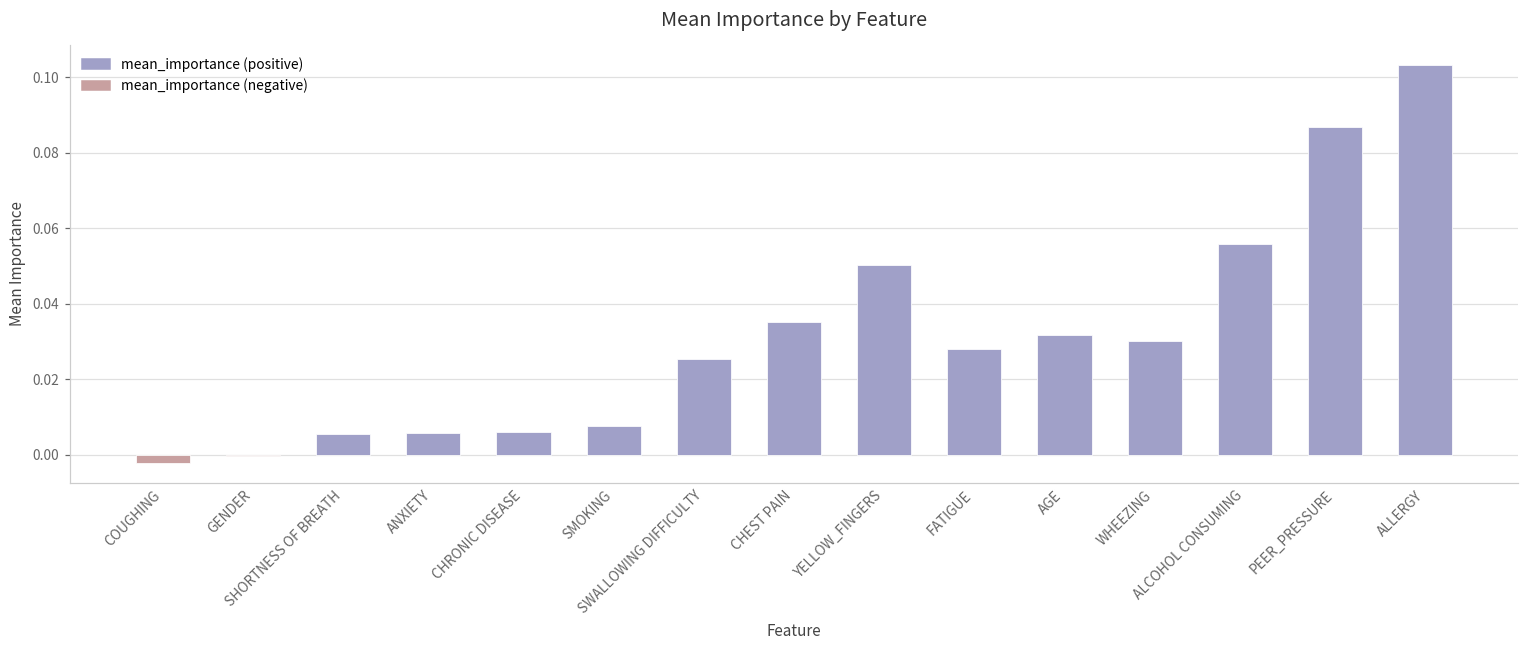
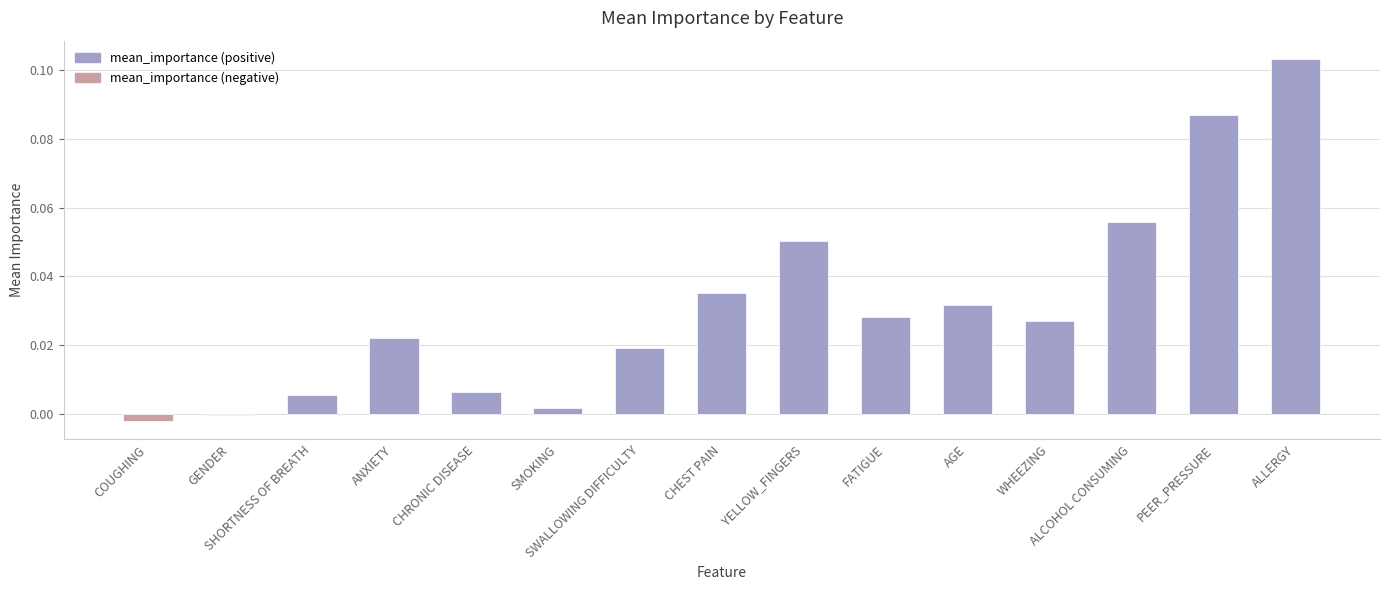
  {
    "COUGHING": -0.002,
    "SHORTNESS OF BREATH": 0.005,
-   "ANXIETY": 0.006,
+   "ANXIETY": 0.022,
    "CHRONIC DISEASE": 0.006,
-   "SMOKING": 0.008,
-   "SWALLOWING DIFFICULTY": 0.025,
+   "SMOKING": 0.001,
+   "SWALLOWING DIFFICULTY": 0.019,
    "CHEST PAIN": 0.035,
    "YELLOW_FINGERS": 0.050,
    "FATIGUE": 0.028,
    "AGE": 0.032,
-   "WHEEZING": 0.030,
+   "WHEEZING": 0.027,
    "ALCOHOL CONSUMING": 0.056,
    "PEER_PRESSURE": 0.087,
    "ALLERGY": 0.103
  }
